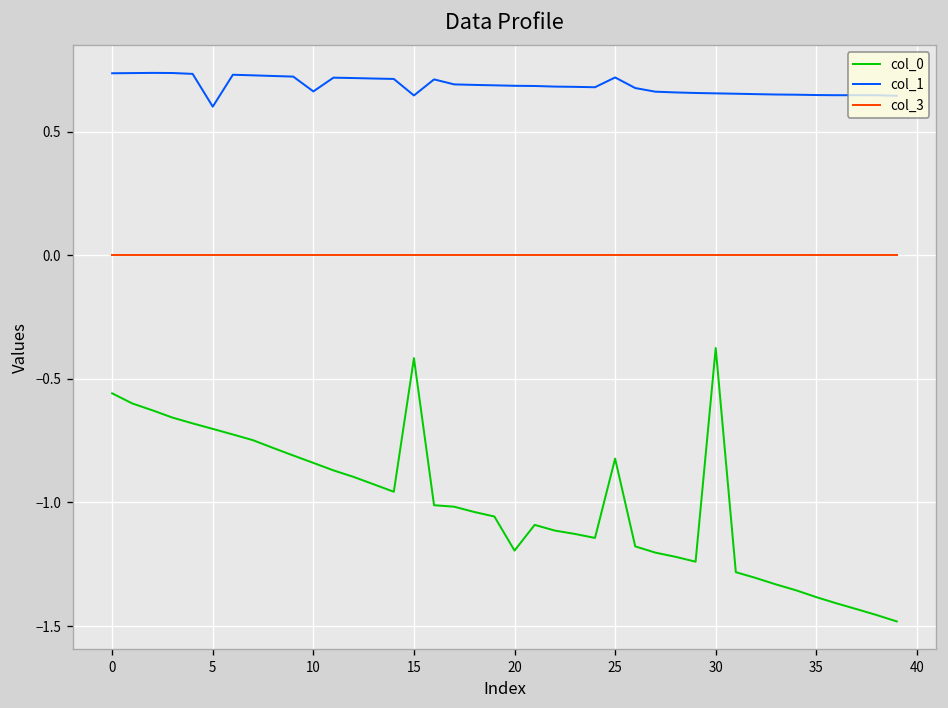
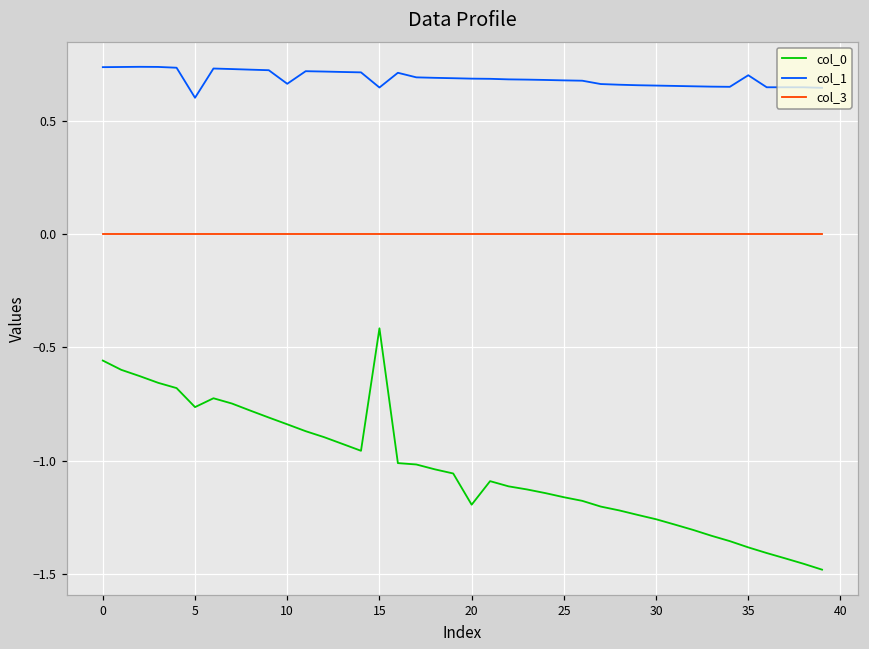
  {
    "col_0": {
      "0": -0.56,
-     "5": -0.70,
+     "5": -0.76,
      "10": -0.84,
      "15": -0.42,
      "20": -1.19,
-     "25": -0.82,
-     "30": -0.38,
+     "25": -1.16,
+     "30": -1.26,
      "35": -1.38
    },
    "col_1": {
      "0": 0.74,
      "5": 0.60,
      "10": 0.66,
      "15": 0.65,
      "20": 0.69,
-     "25": 0.72,
+     "25": 0.68,
      "30": 0.66,
-     "35": 0.65
+     "35": 0.70
    },
    "col_3": {
      "0": 0.00,
      "5": 0.00,
      "10": 0.00,
      "15": 0.00,
      "20": 0.00,
      "25": 0.00,
      "30": 0.00,
      "35": 0.00
    }
  }
